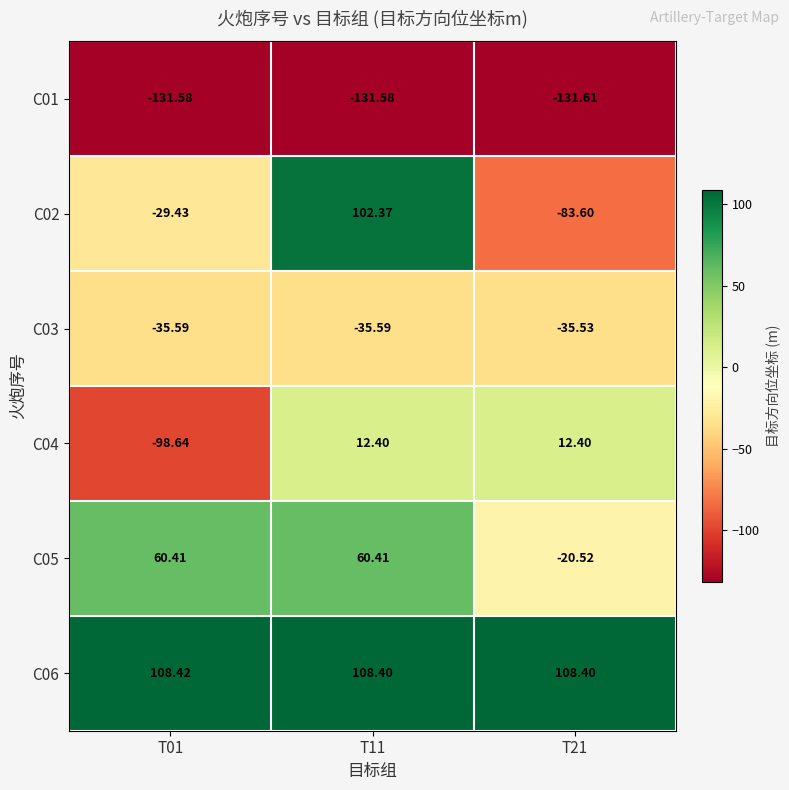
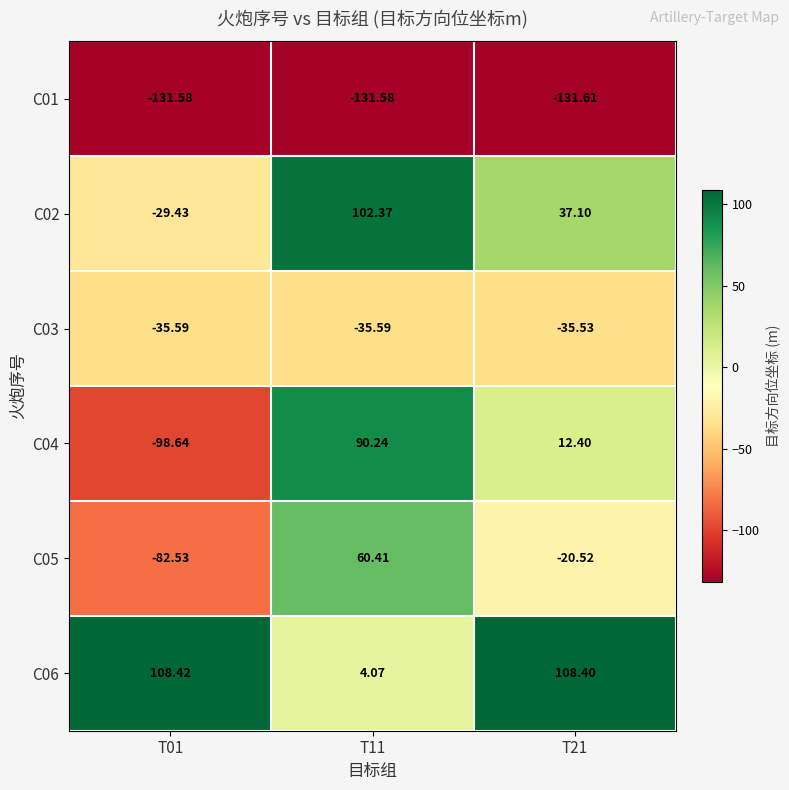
  {
    "C01": {
      "T01": -131.58,
      "T11": -131.58,
      "T21": -131.61
    },
    "C02": {
      "T01": -29.43,
      "T11": 102.37,
-     "T21": -83.60
+     "T21": 37.10
    },
    "C03": {
      "T01": -35.59,
      "T11": -35.59,
      "T21": -35.53
    },
    "C04": {
      "T01": -98.64,
-     "T11": 12.40,
+     "T11": 90.24,
      "T21": 12.40
    },
    "C05": {
-     "T01": 60.41,
+     "T01": -82.53,
      "T11": 60.41,
      "T21": -20.52
    },
    "C06": {
      "T01": 108.42,
-     "T11": 108.40,
+     "T11": 4.07,
      "T21": 108.40
    }
  }
